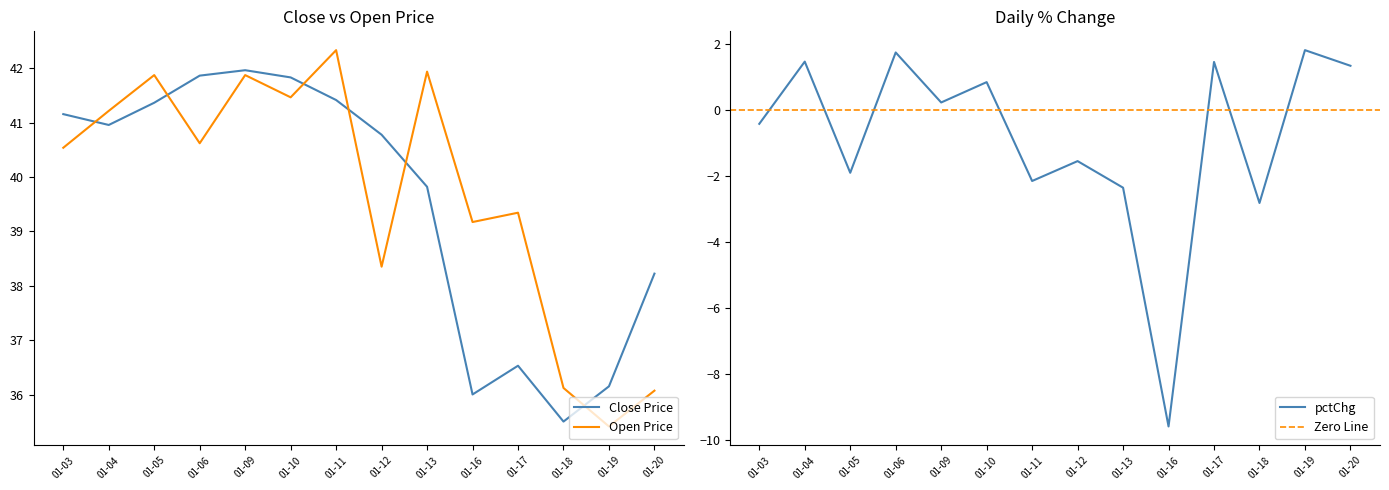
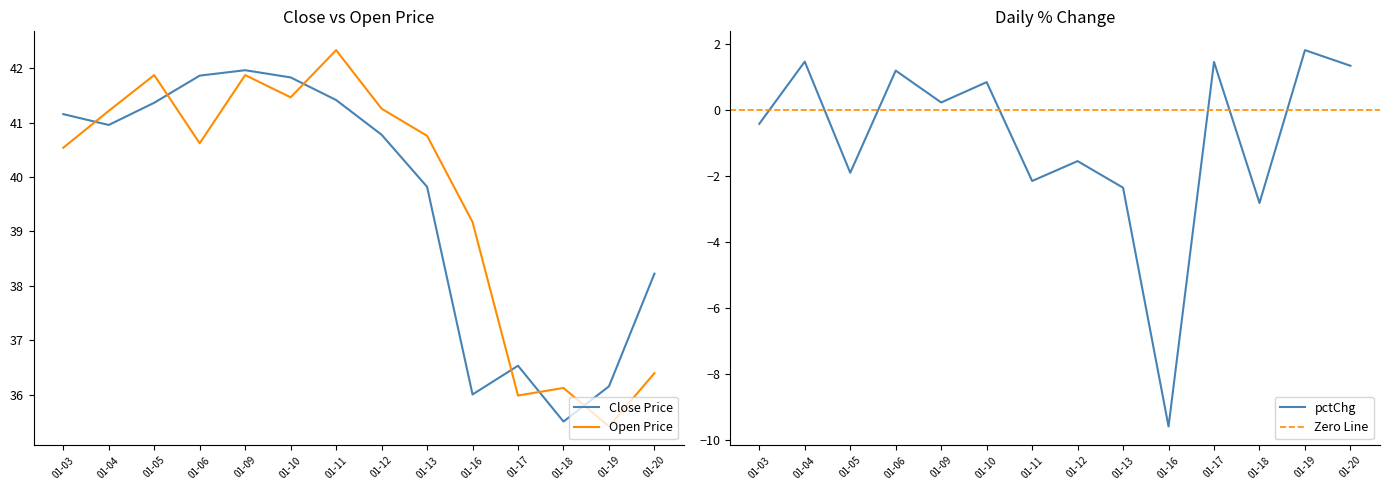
  {
    "Close vs Open Price": {
      "Close Price": {
        "01-03": 41.2,
        "01-04": 41.0,
        "01-05": 41.4,
        "01-06": 41.9,
        "01-09": 42.0,
        "01-10": 41.8,
        "01-11": 41.4,
        "01-12": 40.8,
        "01-13": 39.8,
        "01-16": 36.0,
        "01-17": 36.5,
        "01-18": 35.5,
        "01-19": 36.2,
        "01-20": 38.2
      },
      "Open Price": {
        "01-03": 40.5,
        "01-04": 41.2,
        "01-05": 41.9,
        "01-06": 40.6,
        "01-09": 41.9,
        "01-10": 41.5,
        "01-11": 42.3,
-       "01-12": 38.4,
-       "01-13": 41.9,
+       "01-12": 41.3,
+       "01-13": 40.8,
        "01-16": 39.2,
-       "01-17": 39.3,
+       "01-17": 36.0,
        "01-18": 36.1,
-       "01-20": 36.1
+       "01-20": 36.4
      }
    },
    "Daily % Change": {
      "01-03": -0.4,
      "01-04": 1.5,
      "01-05": -1.9,
-     "01-06": 1.8,
+     "01-06": 1.2,
      "01-09": 0.2,
      "01-10": 0.9,
      "01-11": -2.1,
      "01-12": -1.5,
      "01-13": -2.3,
      "01-16": -9.6,
      "01-17": 1.5,
      "01-18": -2.8,
      "01-19": 1.8,
      "01-20": 1.4
    }
  }
